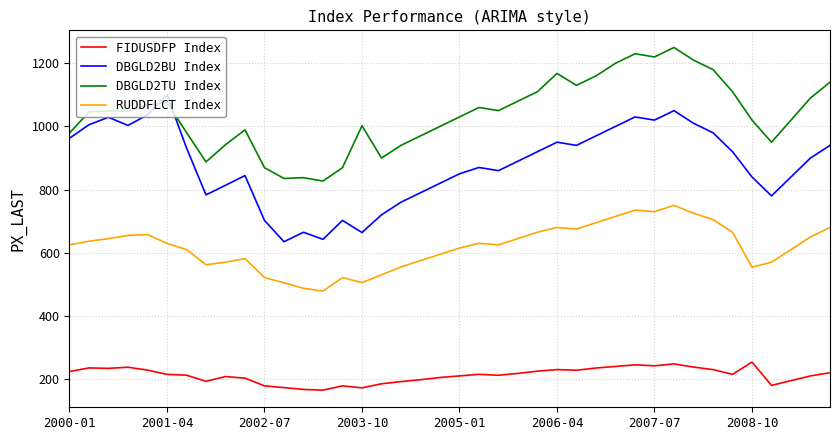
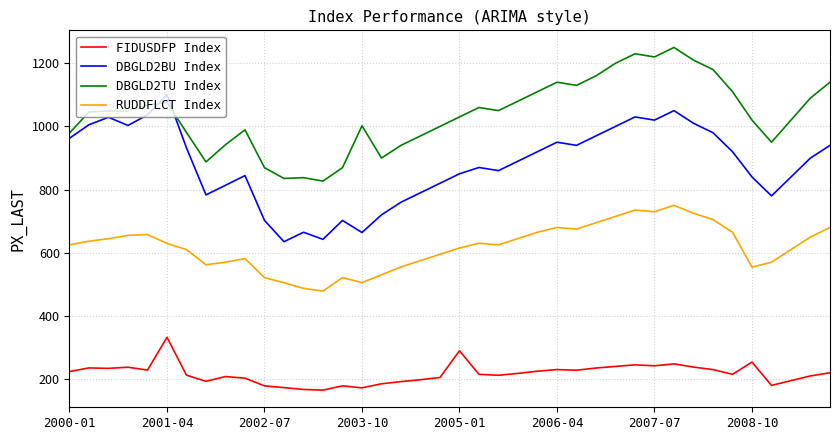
  {
    "FIDUSDFP Index": {
      "2000-01": 220,
-     "2001-04": 210,
+     "2001-04": 330,
      "2002-07": 180,
      "2003-10": 170,
-     "2005-01": 210,
+     "2005-01": 290,
      "2006-04": 230,
      "2007-07": 240,
      "2008-10": 250
    },
    "DBGLD2BU Index": {
      "2000-01": 960,
      "2002-07": 700,
      "2003-10": 660,
      "2005-01": 850,
      "2006-04": 950,
      "2007-07": 1020,
      "2008-10": 840
    },
    "DBGLD2TU Index": {
      "2000-01": 980,
      "2002-07": 870,
      "2003-10": 1000,
      "2005-01": 1030,
-     "2006-04": 1170,
+     "2006-04": 1140,
      "2007-07": 1220,
      "2008-10": 1020
    },
    "RUDDFLCT Index": {
      "2000-01": 630,
      "2001-04": 630,
      "2002-07": 520,
      "2003-10": 510,
      "2005-01": 620,
      "2006-04": 680,
      "2007-07": 730,
      "2008-10": 550
    }
  }
